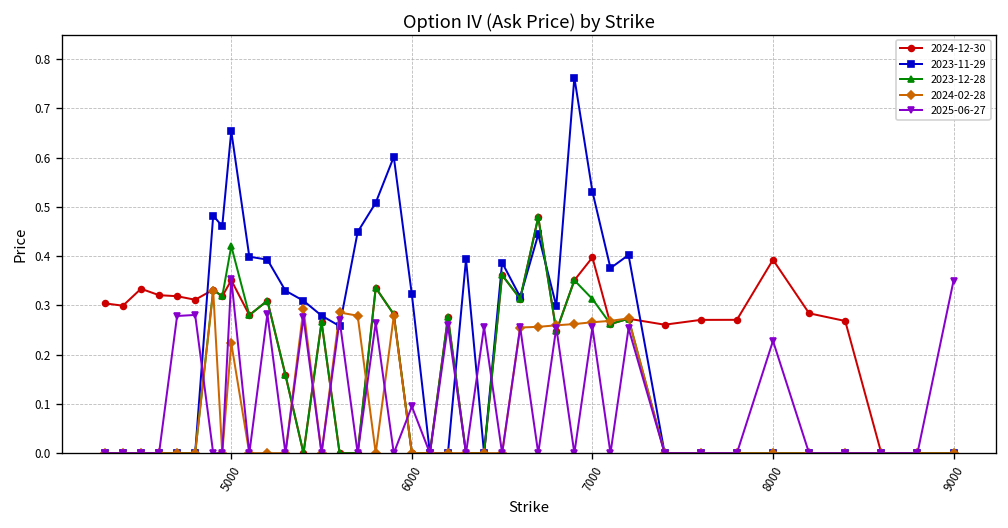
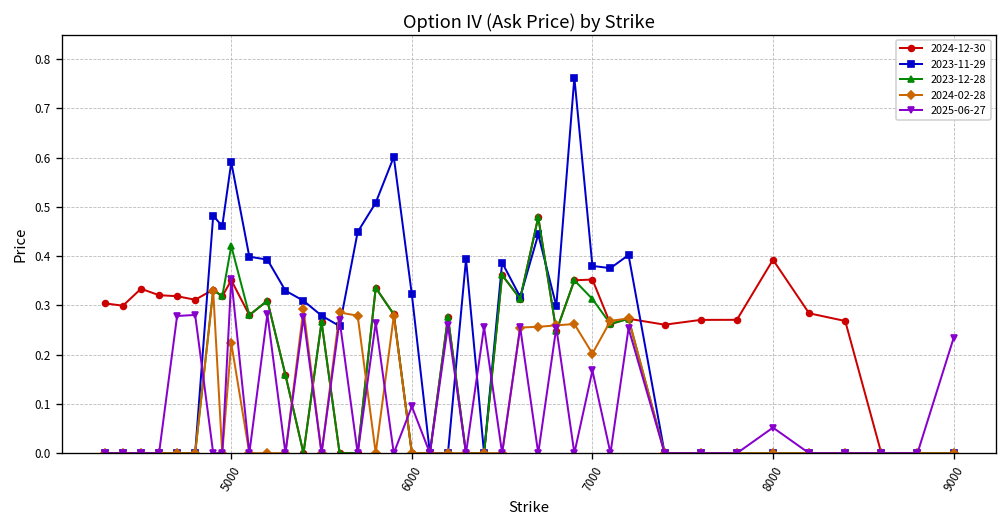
  {
    "2024-12-30": {
-     "7000": 0.40,
+     "7000": 0.35,
      "8000": 0.39
    },
    "2023-11-29": {
-     "5000": 0.65,
+     "5000": 0.59,
      "6000": 0.32,
-     "7000": 0.53
+     "7000": 0.38
    },
    "2023-12-28": {
      "5000": 0.42,
      "7000": 0.31
    },
    "2024-02-28": {
      "5000": 0.22,
-     "7000": 0.27
+     "7000": 0.20
    },
    "2025-06-27": {
      "6000": 0.09,
-     "7000": 0.26,
-     "8000": 0.23,
-     "9000": 0.35
+     "7000": 0.17,
+     "8000": 0.05,
+     "9000": 0.23
    }
  }
